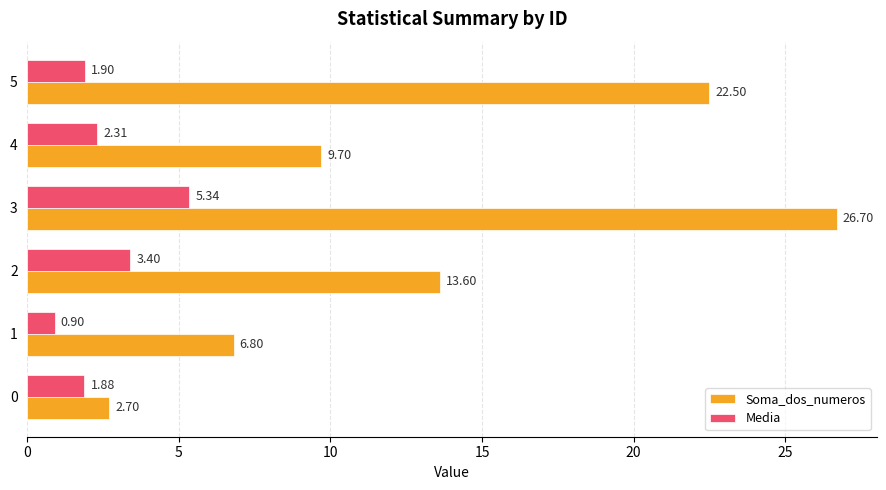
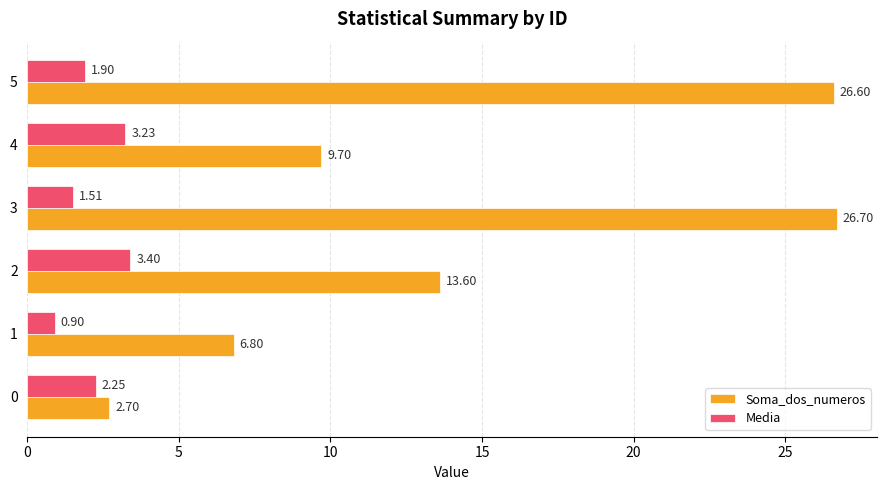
  {
    "Soma_dos_numeros": {
-     "5": 22.50,
+     "5": 26.60,
      "4": 9.70,
      "3": 26.70,
      "2": 13.60,
      "1": 6.80,
      "0": 2.70
    },
    "Media": {
      "5": 1.90,
-     "4": 2.31,
-     "3": 5.34,
+     "4": 3.23,
+     "3": 1.51,
      "2": 3.40,
      "1": 0.90,
-     "0": 1.88
+     "0": 2.25
    }
  }
